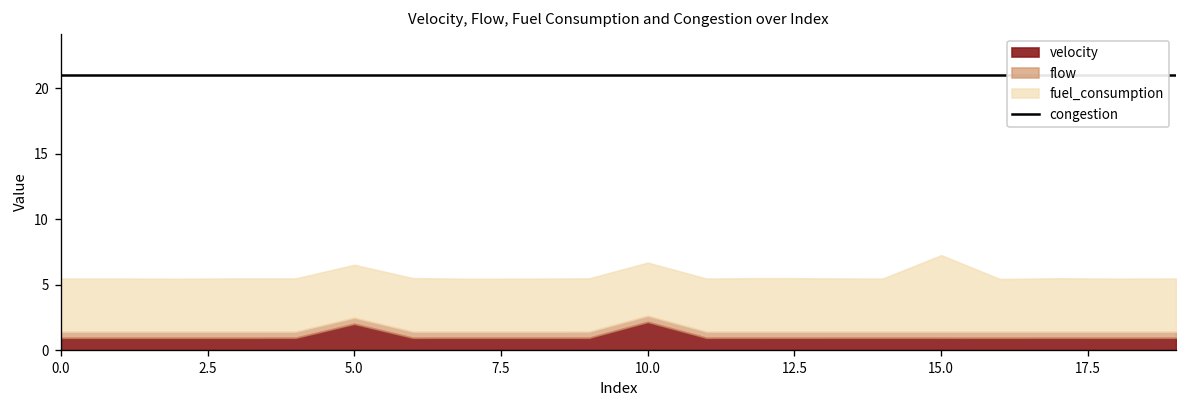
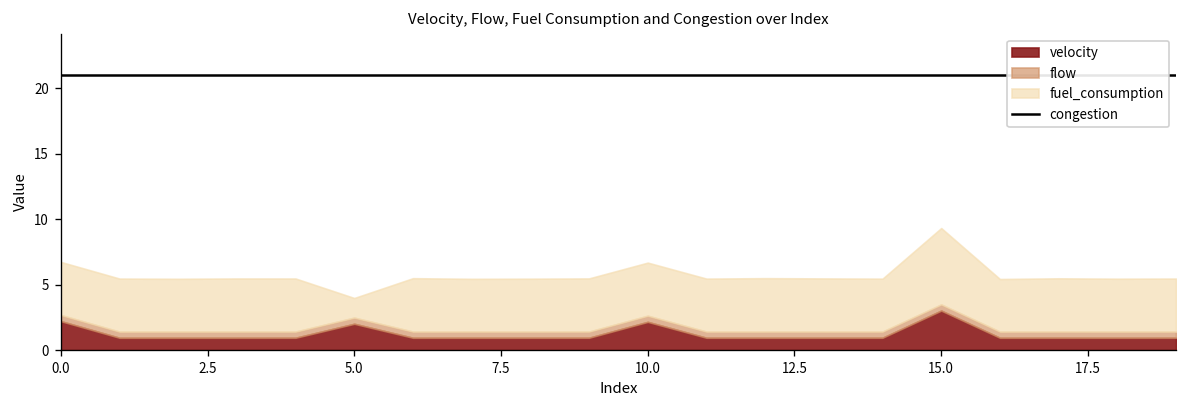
  {
    "velocity": {
-     "0.0": 0.9,
+     "0.0": 2.2,
      "5.0": 2.0,
      "10.0": 2.2,
-     "15.0": 0.9
+     "15.0": 3.0
    },
    "congestion": {
      "0.0": 21.0,
      "5.0": 21.0,
      "10.0": 21.0,
      "15.0": 21.0
    },
    "flow": {
      "0.0": 0.5,
      "5.0": 0.5,
      "10.0": 0.5,
      "15.0": 0.5
    },
    "fuel_consumption": {
      "0.0": 4.1,
-     "5.0": 4.0,
+     "5.0": 1.5,
      "10.0": 4.1,
      "15.0": 5.8
    }
  }
